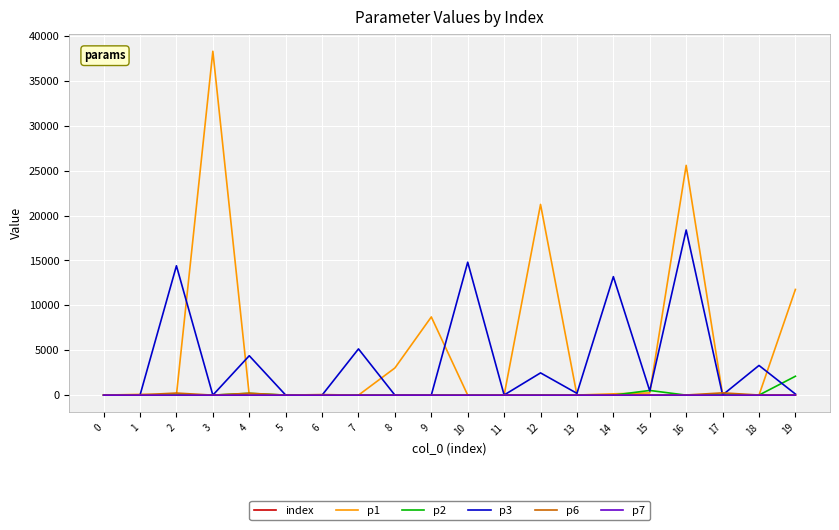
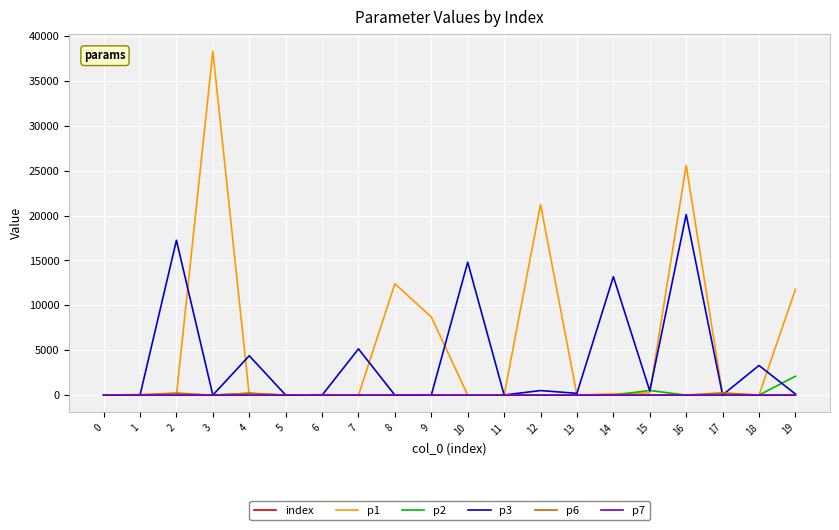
  {
    "p1": {
      "3": 38000,
-     "8": 3000,
+     "8": 12000,
      "9": 9000,
      "12": 21000,
      "16": 26000,
      "19": 12000
    },
    "p2": {
      "19": 2000
    },
    "p3": {
-     "2": 14000,
+     "2": 17000,
      "4": 4000,
      "7": 5000,
      "10": 15000,
-     "12": 2000,
+     "12": 1000,
      "14": 13000,
-     "16": 18000,
+     "16": 20000,
      "18": 3000
    }
  }
